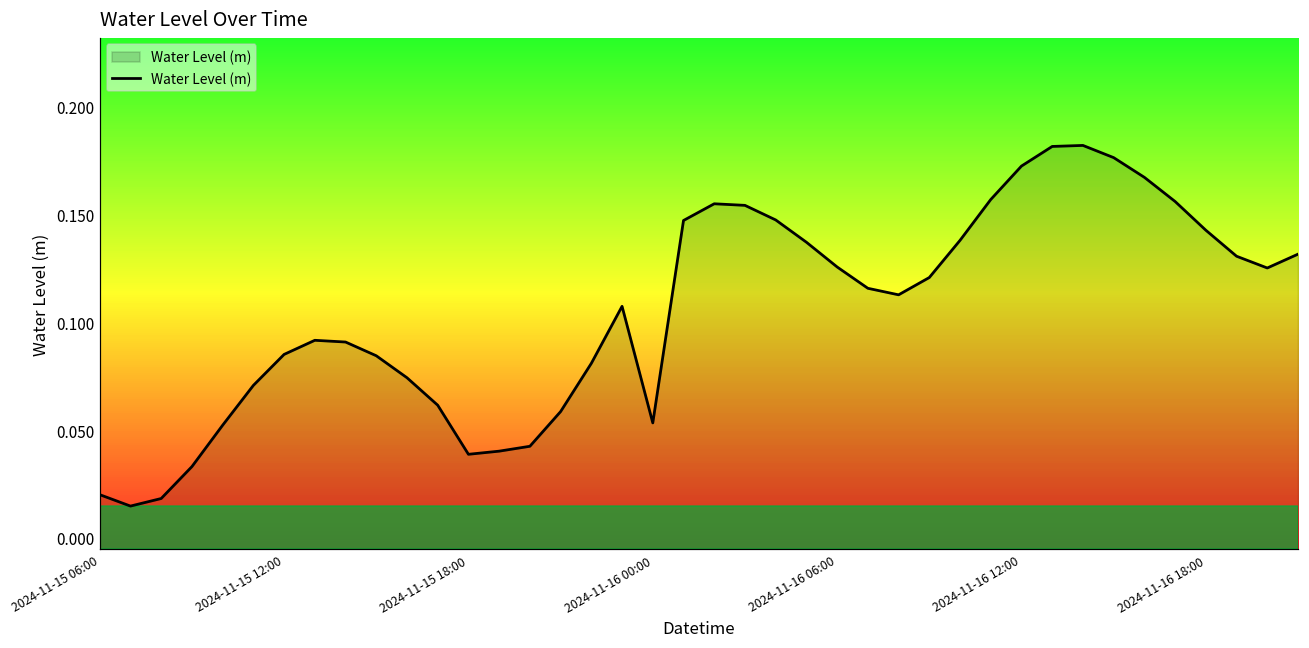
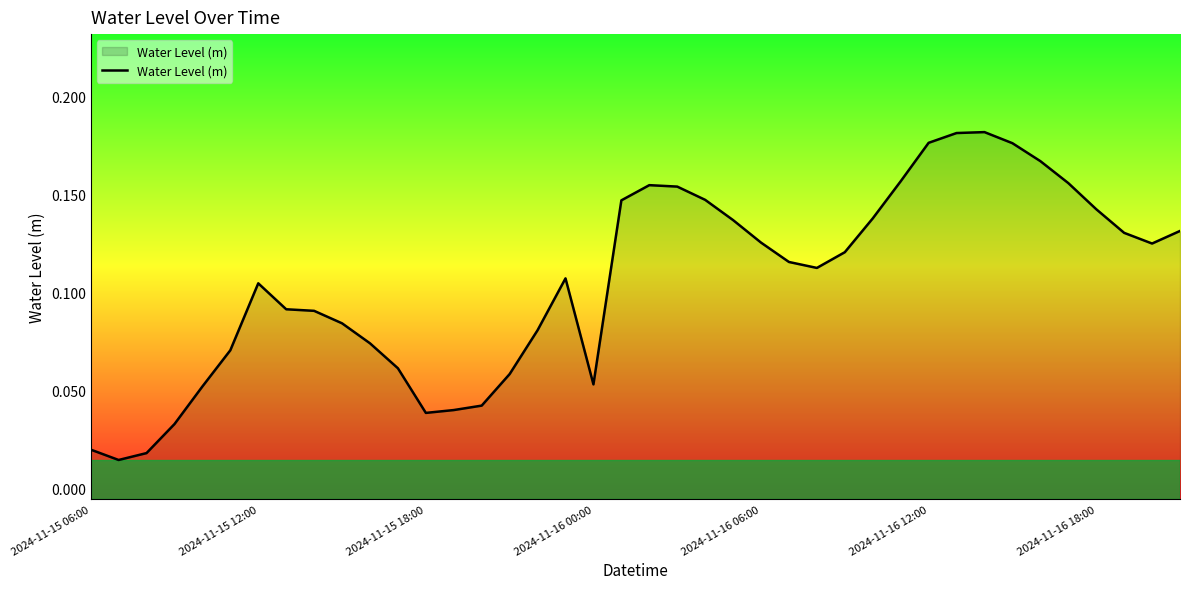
  {
    "2024-11-15 06:00": 0.020,
-   "2024-11-15 12:00": 0.085,
+   "2024-11-15 12:00": 0.105,
    "2024-11-15 18:00": 0.039,
    "2024-11-16 00:00": 0.053,
    "2024-11-16 06:00": 0.126,
-   "2024-11-16 12:00": 0.172,
+   "2024-11-16 12:00": 0.177,
    "2024-11-16 18:00": 0.143
  }
